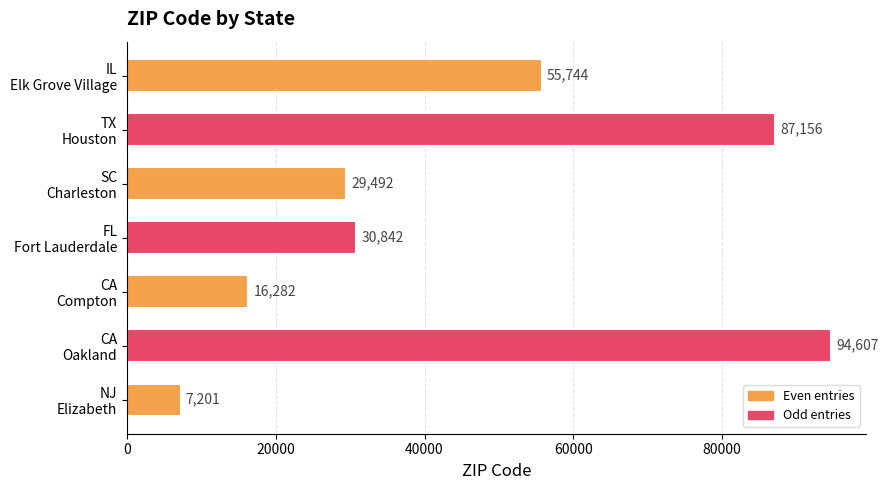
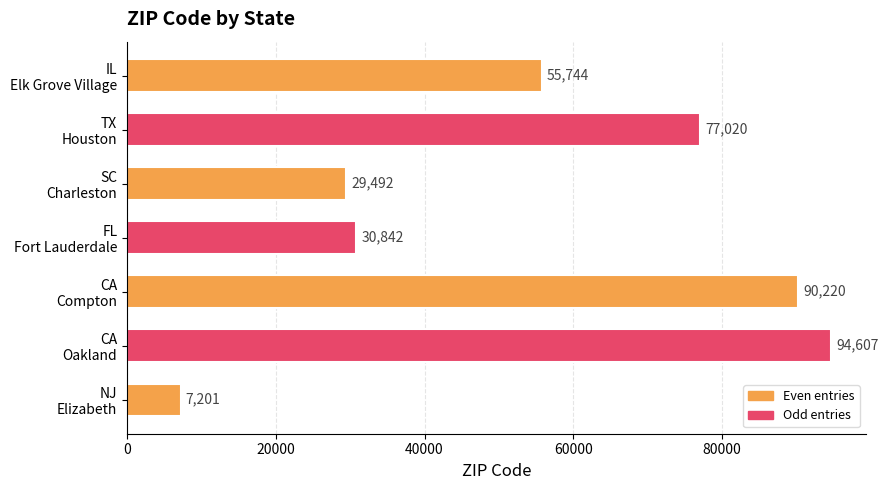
  {
    "IL Elk Grove Village": "55,744",
-   "TX Houston": "87,156",
+   "TX Houston": "77,020",
    "SC Charleston": "29,492",
    "FL Fort Lauderdale": "30,842",
-   "CA Compton": "16,282",
+   "CA Compton": "90,220",
    "CA Oakland": "94,607",
    "NJ Elizabeth": "7,201"
  }
